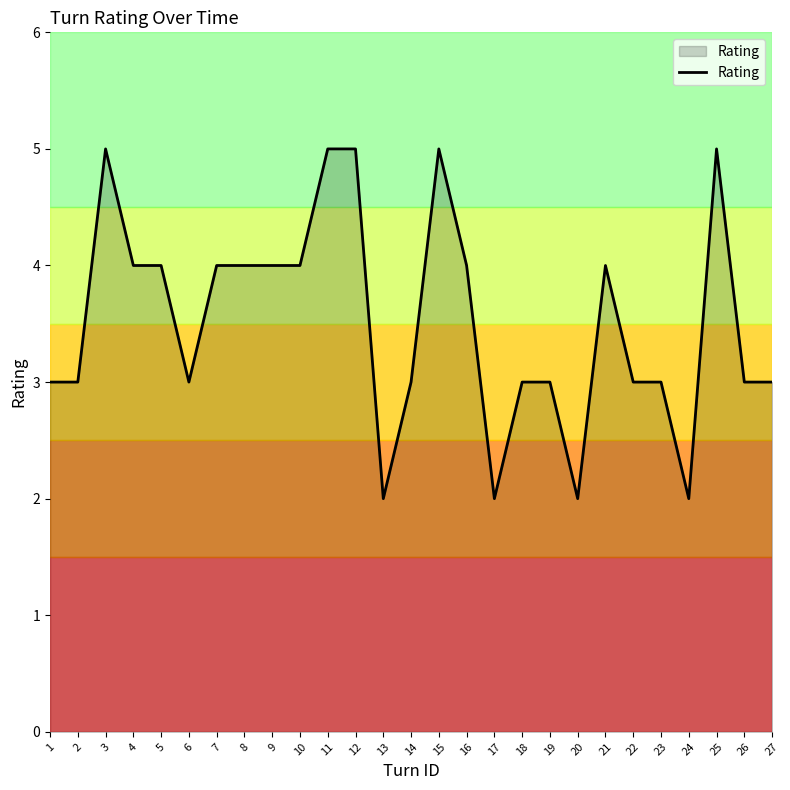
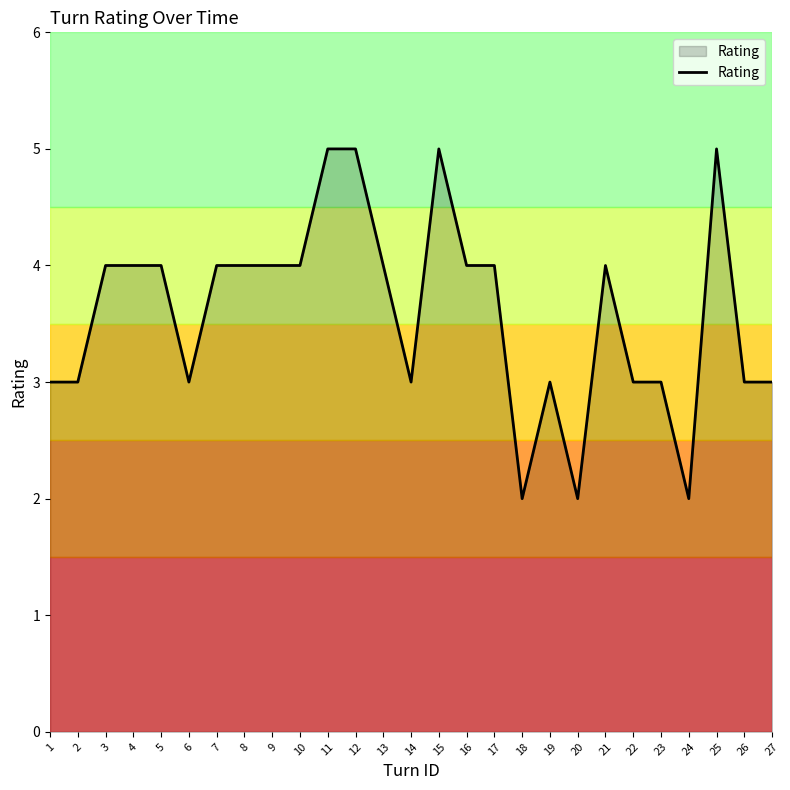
  {
    "1": 3,
    "2": 3,
-   "3": 5,
+   "3": 4,
    "4": 4,
    "5": 4,
    "6": 3,
    "7": 4,
    "8": 4,
    "9": 4,
    "10": 4,
    "11": 5,
    "12": 5,
-   "13": 2,
+   "13": 4,
    "14": 3,
    "15": 5,
    "16": 4,
-   "17": 2,
-   "18": 3,
+   "17": 4,
+   "18": 2,
    "19": 3,
    "20": 2,
    "21": 4,
    "22": 3,
    "23": 3,
    "24": 2,
    "25": 5,
    "26": 3,
    "27": 3
  }
